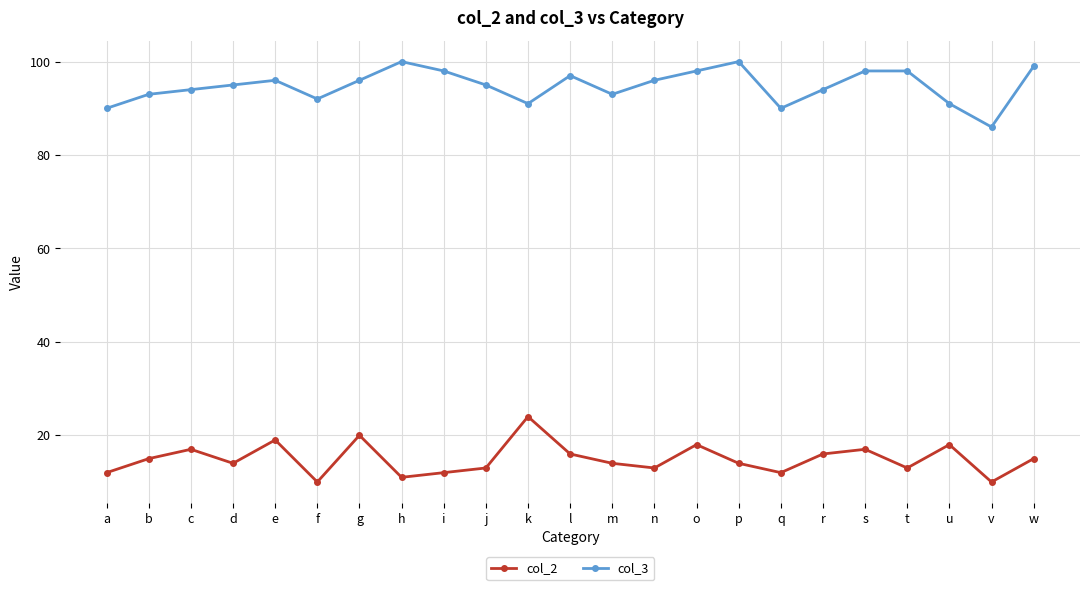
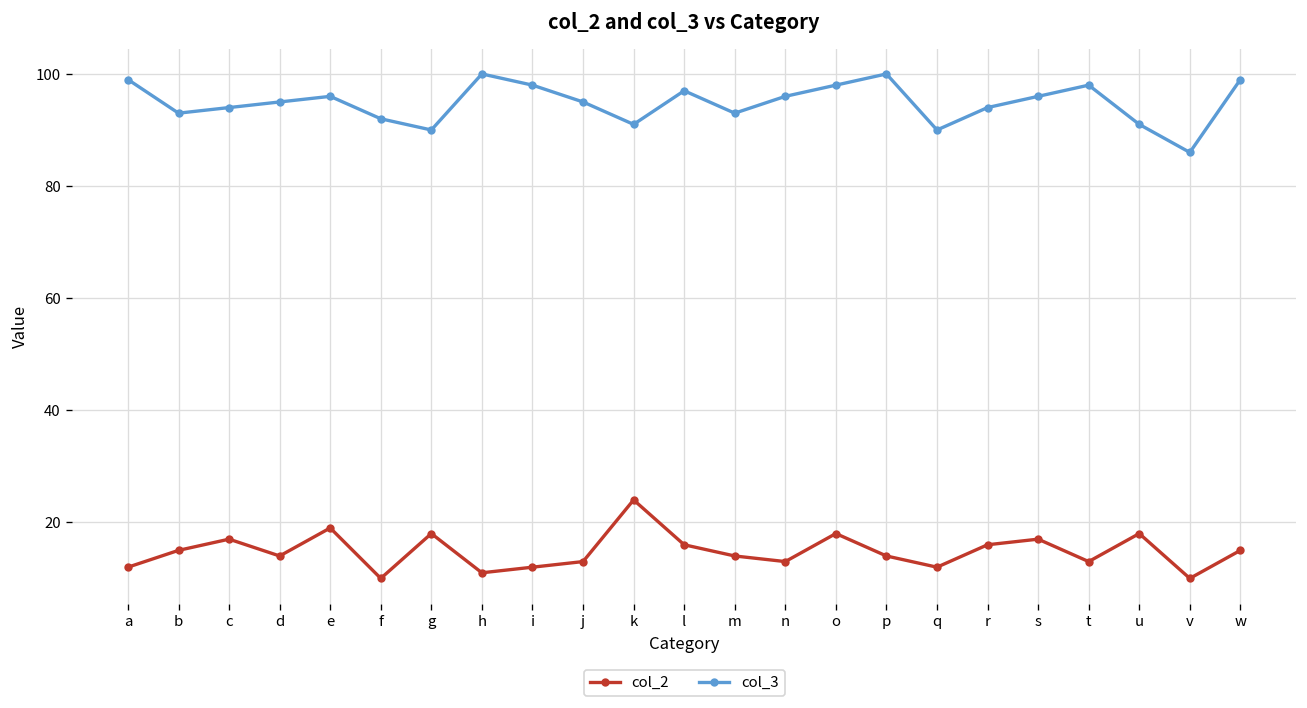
  {
    "col_2": {
      "a": 12,
      "b": 15,
      "c": 17,
      "d": 14,
      "e": 19,
      "f": 10,
-     "g": 20,
+     "g": 18,
      "h": 11,
      "i": 12,
      "j": 13,
      "k": 24,
      "l": 16,
      "m": 14,
      "n": 13,
      "o": 18,
      "p": 14,
      "q": 12,
      "r": 16,
      "s": 17,
      "t": 13,
      "u": 18,
      "v": 10,
      "w": 15
    },
    "col_3": {
-     "a": 90,
+     "a": 99,
      "b": 93,
      "c": 94,
      "d": 95,
      "e": 96,
      "f": 92,
-     "g": 96,
+     "g": 90,
      "h": 100,
      "i": 98,
      "j": 95,
      "k": 91,
      "l": 97,
      "m": 93,
      "n": 96,
      "o": 98,
      "p": 100,
      "q": 90,
      "r": 94,
-     "s": 98,
+     "s": 96,
      "t": 98,
      "u": 91,
      "v": 86,
      "w": 99
    }
  }
